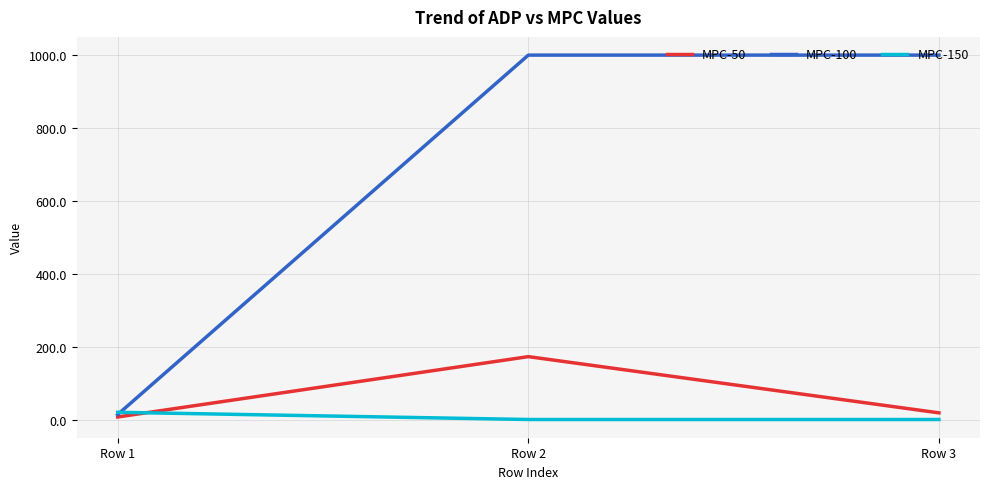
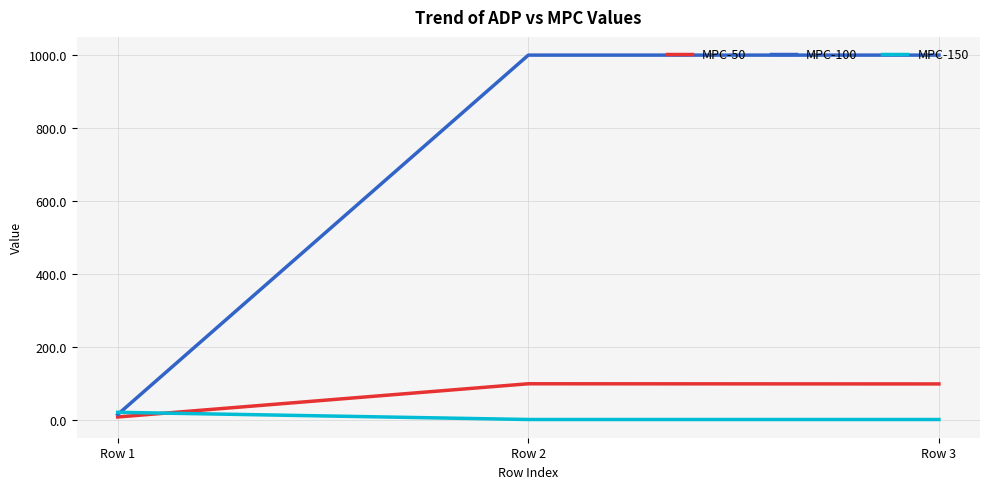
  {
    "MPC-50": {
-     "Row 2": 170,
-     "Row 3": 20
+     "Row 2": 100,
+     "Row 3": 100
    },
    "MPC-100": {
      "Row 2": 1000,
      "Row 3": 1000
    },
    "MPC-150": {
      "Row 2": 0,
      "Row 3": 0
    }
  }
